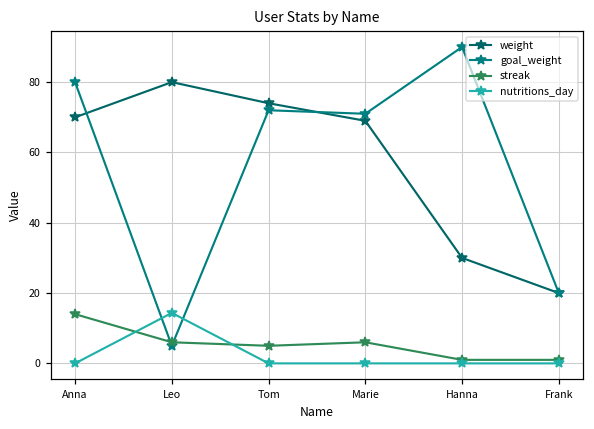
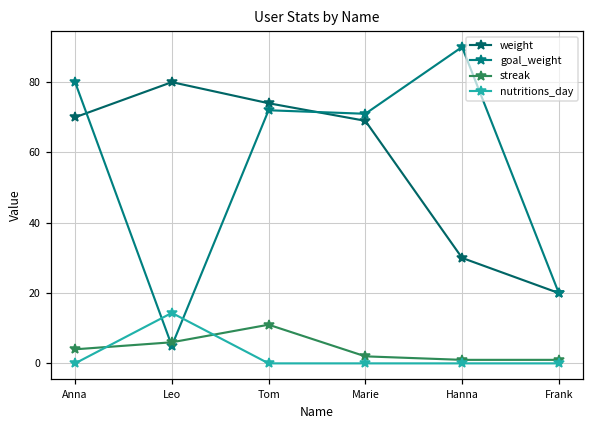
  {
    "streak": {
-     "Anna": 14,
+     "Anna": 4,
      "Leo": 6,
-     "Tom": 5,
-     "Marie": 6,
+     "Tom": 11,
+     "Marie": 2,
      "Hanna": 1,
      "Frank": 1
    },
    "nutritions_day": {
      "Anna": 0,
      "Leo": 14,
      "Tom": 0,
      "Marie": 0,
      "Hanna": 0,
      "Frank": 0
    }
  }
